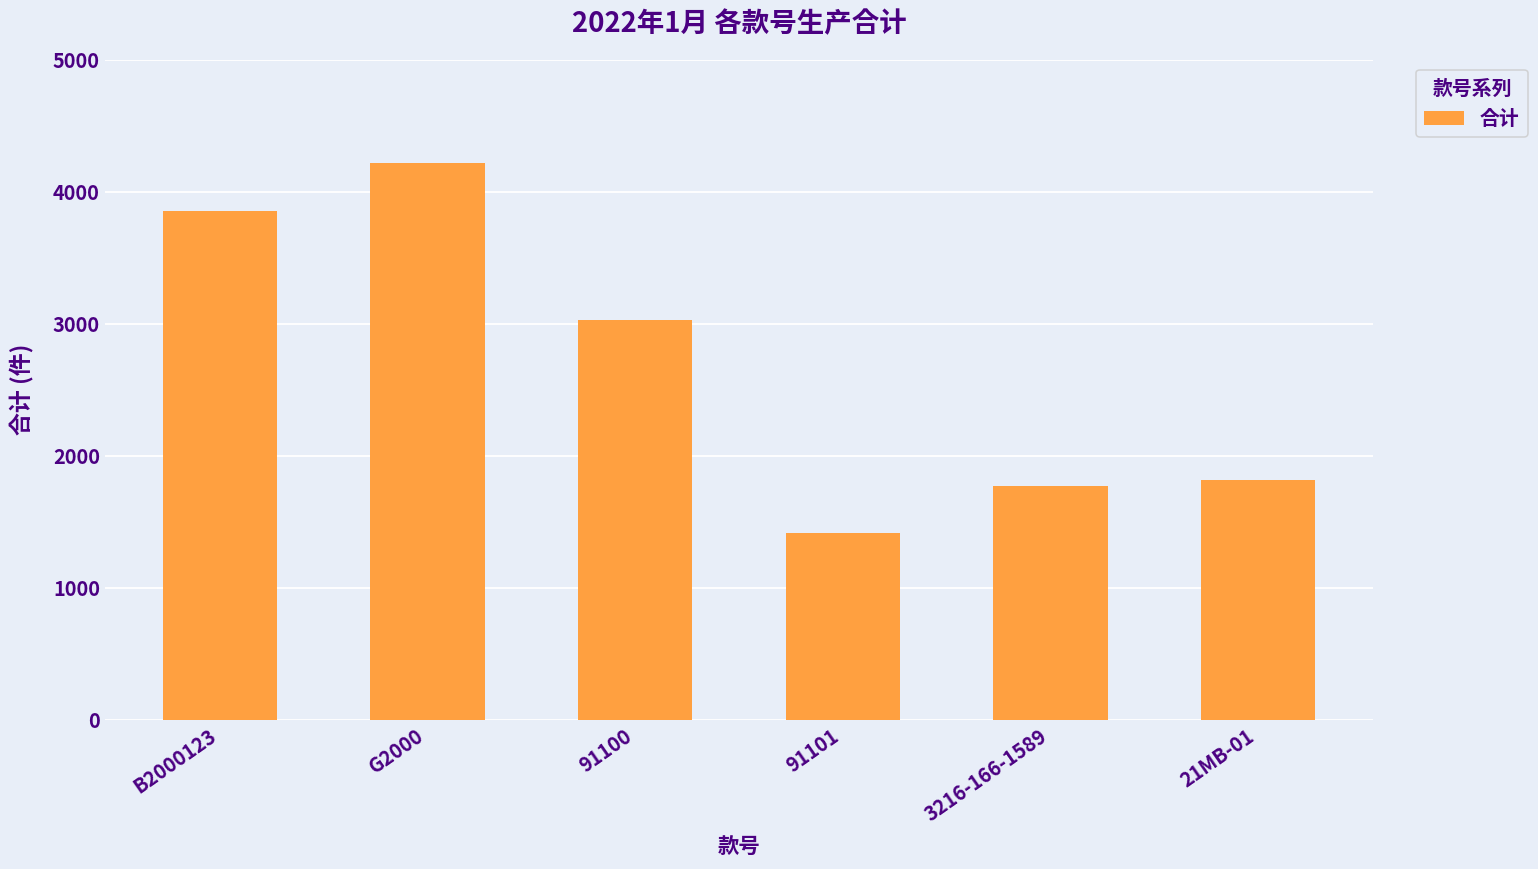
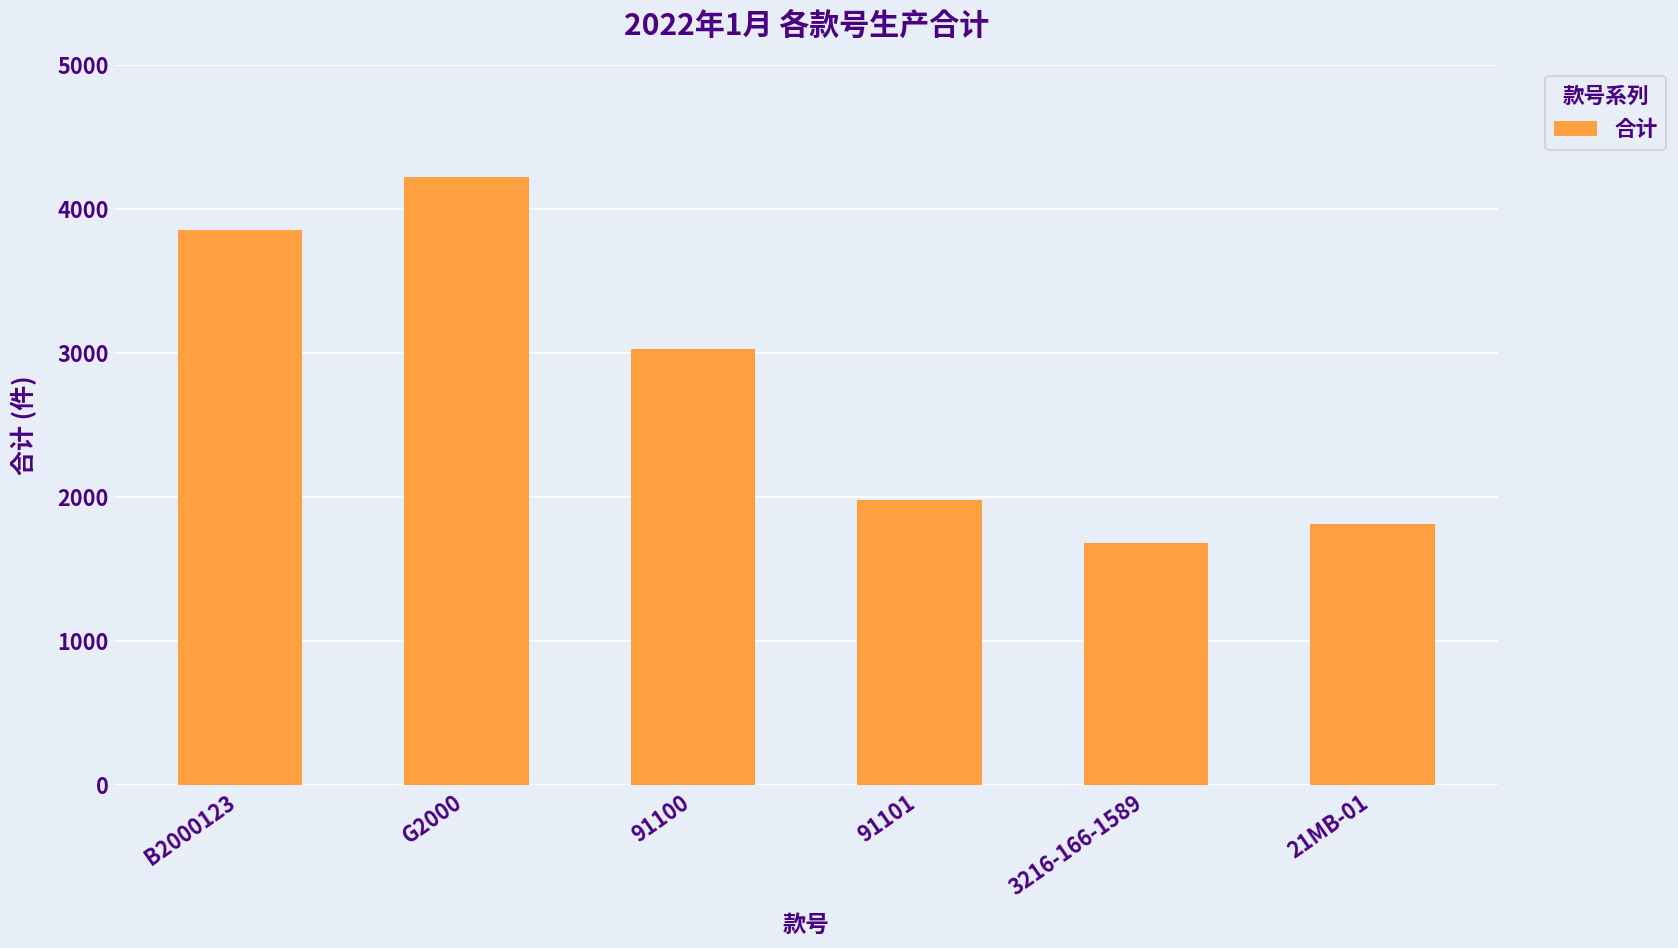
  {
    "B2000123": 3850,
    "G2000": 4220,
    "91100": 3030,
-   "91101": 1420,
-   "3216-166-1589": 1770,
+   "91101": 1980,
+   "3216-166-1589": 1690,
    "21MB-01": 1820
  }
